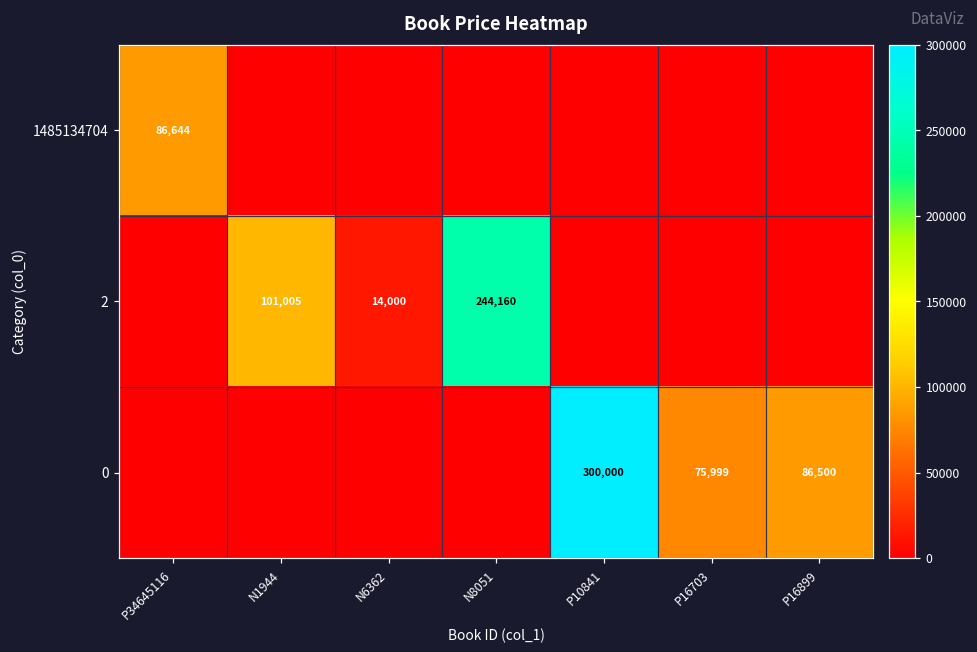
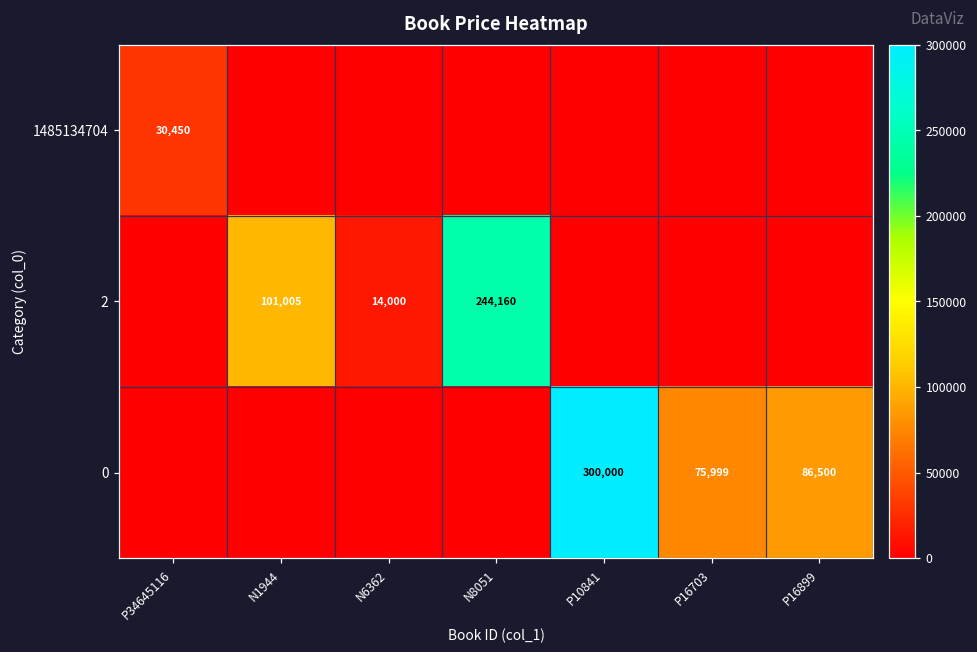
  {
    "1485134704": {
-     "P34645116": "86,644"
+     "P34645116": "30,450"
    },
    "2": {
      "N1944": "101,005",
      "N6362": "14,000",
      "N8051": "244,160"
    },
    "0": {
      "P10841": "300,000",
      "P16703": "75,999",
      "P16899": "86,500"
    }
  }
